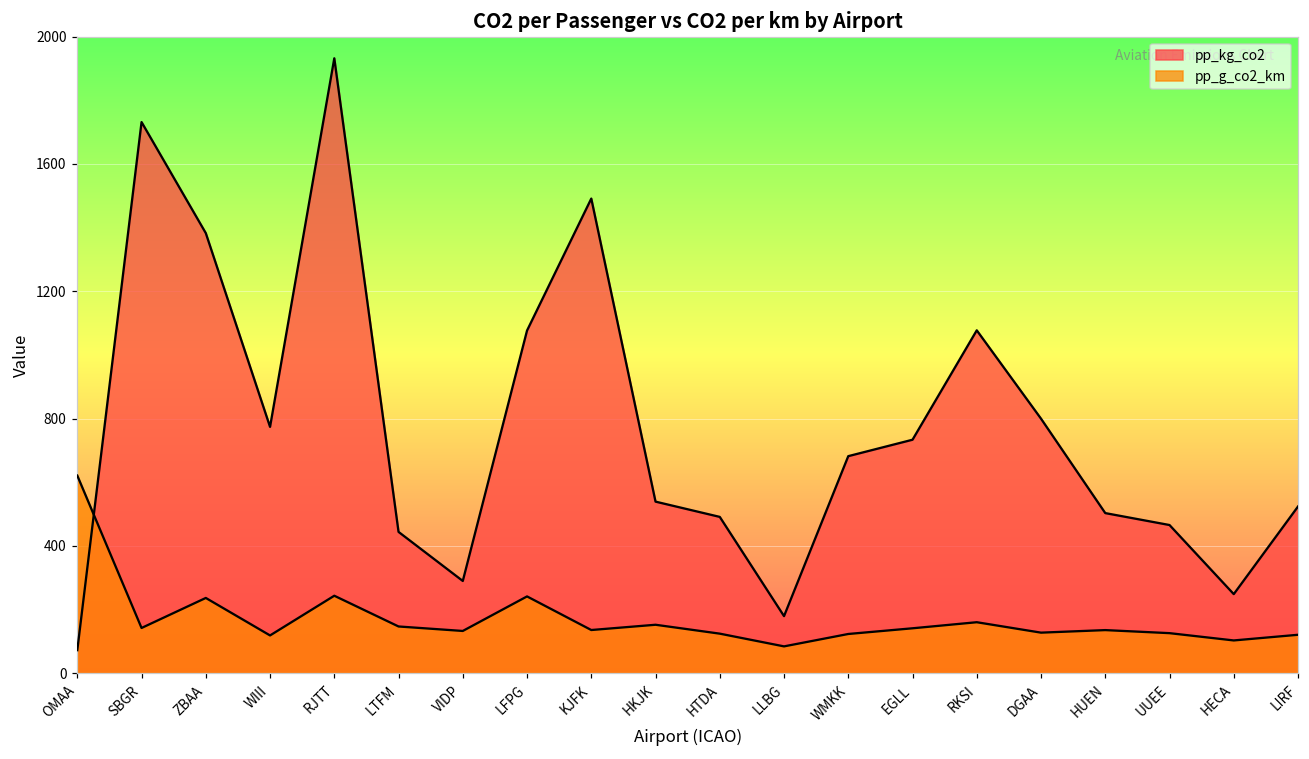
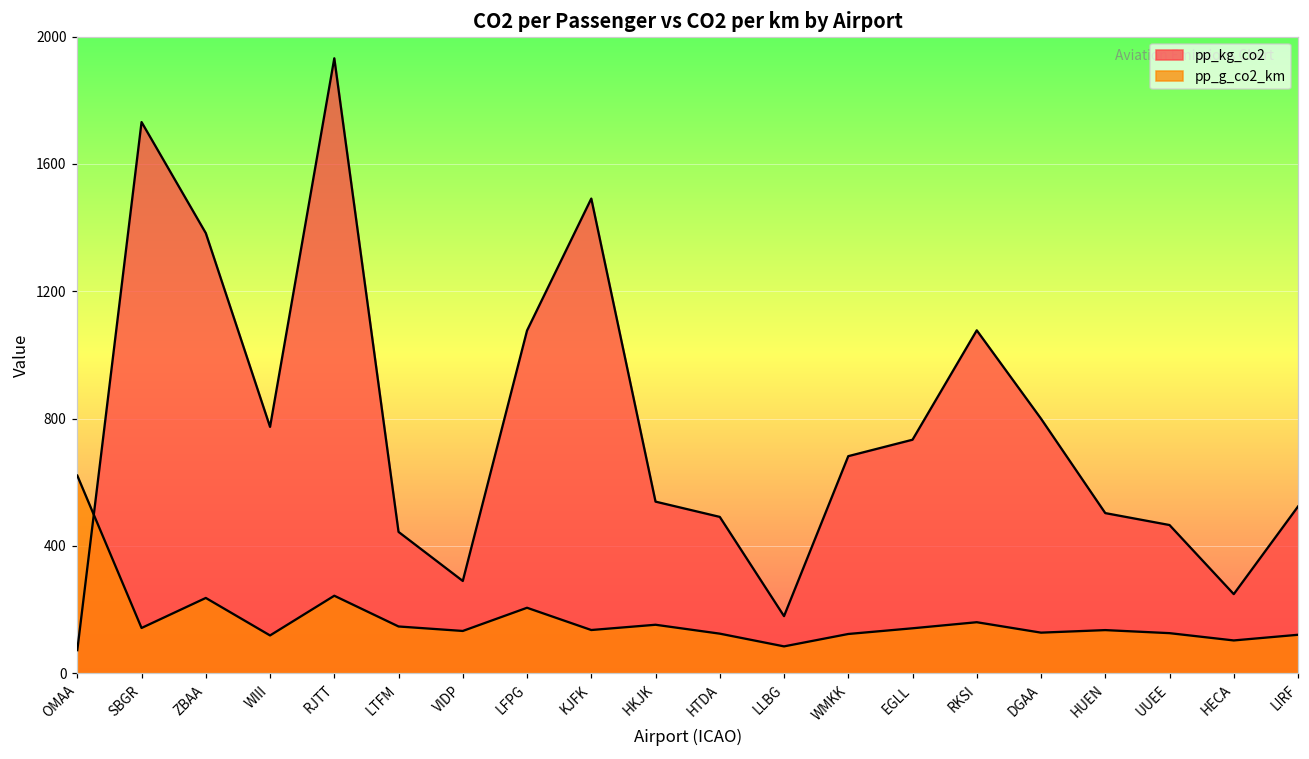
  {
    "pp_kg_co2": {
      "OMAA": 70,
      "SBGR": 1730,
      "ZBAA": 1380,
      "WIII": 770,
      "RJTT": 1930,
      "LTFM": 440,
      "VIDP": 290,
      "LFPG": 1080,
      "KJFK": 1490,
      "HKJK": 540,
      "HTDA": 490,
      "LLBG": 180,
      "WMKK": 680,
      "EGLL": 730,
      "RKSI": 1080,
      "DGAA": 800,
      "HUEN": 500,
      "UUEE": 470,
      "HECA": 250,
      "LIRF": 520
    },
    "pp_g_co2_km": {
      "OMAA": 620,
      "SBGR": 140,
      "ZBAA": 240,
      "WIII": 120,
      "RJTT": 240,
      "LTFM": 150,
      "VIDP": 130,
-     "LFPG": 240,
+     "LFPG": 210,
      "KJFK": 140,
      "HKJK": 150,
      "HTDA": 120,
      "LLBG": 80,
      "WMKK": 120,
      "EGLL": 140,
      "RKSI": 160,
      "DGAA": 130,
      "HUEN": 140,
      "UUEE": 130,
      "HECA": 100,
      "LIRF": 120
    }
  }
